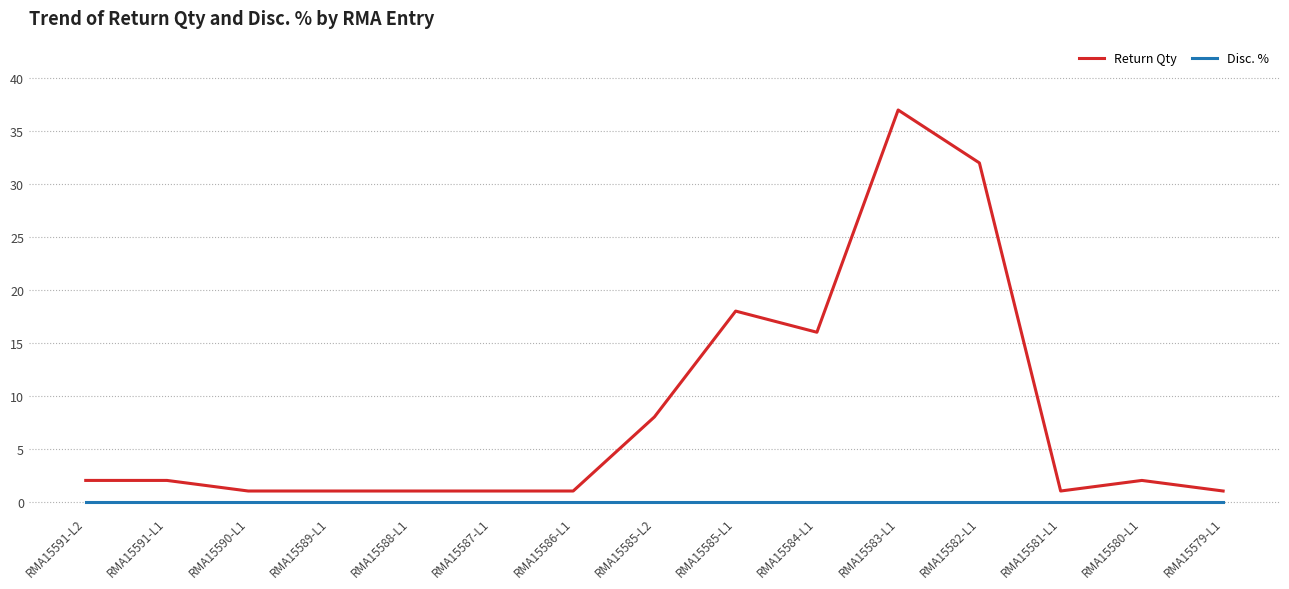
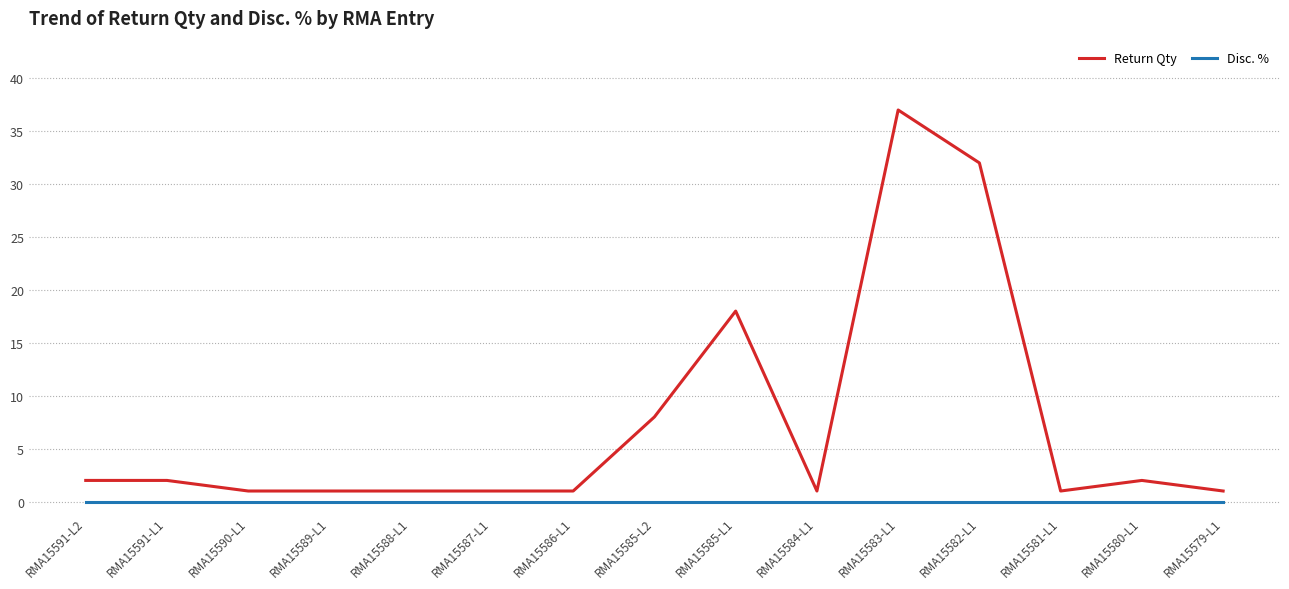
  {
    "Return Qty": {
      "RMA15591-L2": 2,
      "RMA15591-L1": 2,
      "RMA15590-L1": 1,
      "RMA15589-L1": 1,
      "RMA15588-L1": 1,
      "RMA15587-L1": 1,
      "RMA15586-L1": 1,
      "RMA15585-L2": 8,
      "RMA15585-L1": 18,
-     "RMA15584-L1": 16,
+     "RMA15584-L1": 1,
      "RMA15583-L1": 37,
      "RMA15582-L1": 32,
      "RMA15581-L1": 1,
      "RMA15580-L1": 2,
      "RMA15579-L1": 1
    },
    "Disc. %": {
      "RMA15591-L2": 0,
      "RMA15591-L1": 0,
      "RMA15590-L1": 0,
      "RMA15589-L1": 0,
      "RMA15588-L1": 0,
      "RMA15587-L1": 0,
      "RMA15586-L1": 0,
      "RMA15585-L2": 0,
      "RMA15585-L1": 0,
      "RMA15584-L1": 0,
      "RMA15583-L1": 0,
      "RMA15582-L1": 0,
      "RMA15581-L1": 0,
      "RMA15580-L1": 0,
      "RMA15579-L1": 0
    }
  }
